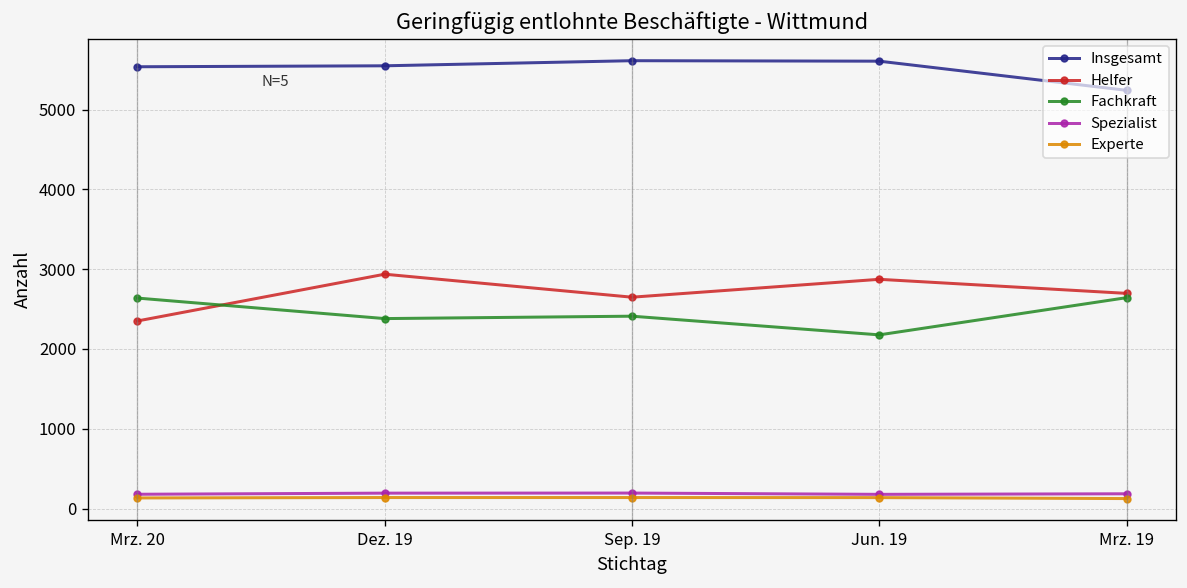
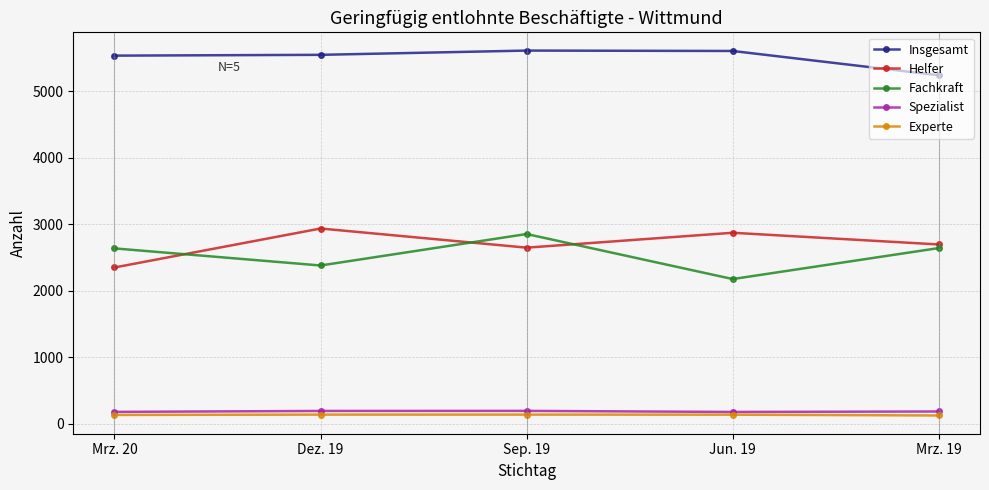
  {
    "Insgesamt": {
      "Mrz. 20": 5500,
      "Dez. 19": 5500,
      "Sep. 19": 5600,
      "Jun. 19": 5600
    },
    "Helfer": {
      "Mrz. 20": 2400,
      "Dez. 19": 2900,
      "Sep. 19": 2600,
      "Jun. 19": 2900,
      "Mrz. 19": 2700
    },
    "Fachkraft": {
      "Mrz. 20": 2600,
      "Dez. 19": 2400,
-     "Sep. 19": 2400,
+     "Sep. 19": 2900,
      "Jun. 19": 2200,
      "Mrz. 19": 2600
    },
    "Spezialist": {
      "Mrz. 20": 200,
      "Dez. 19": 200,
      "Sep. 19": 200,
      "Jun. 19": 200,
      "Mrz. 19": 200
    },
    "Experte": {
      "Mrz. 20": 100,
      "Dez. 19": 100,
      "Sep. 19": 100,
      "Jun. 19": 100,
      "Mrz. 19": 100
    }
  }
